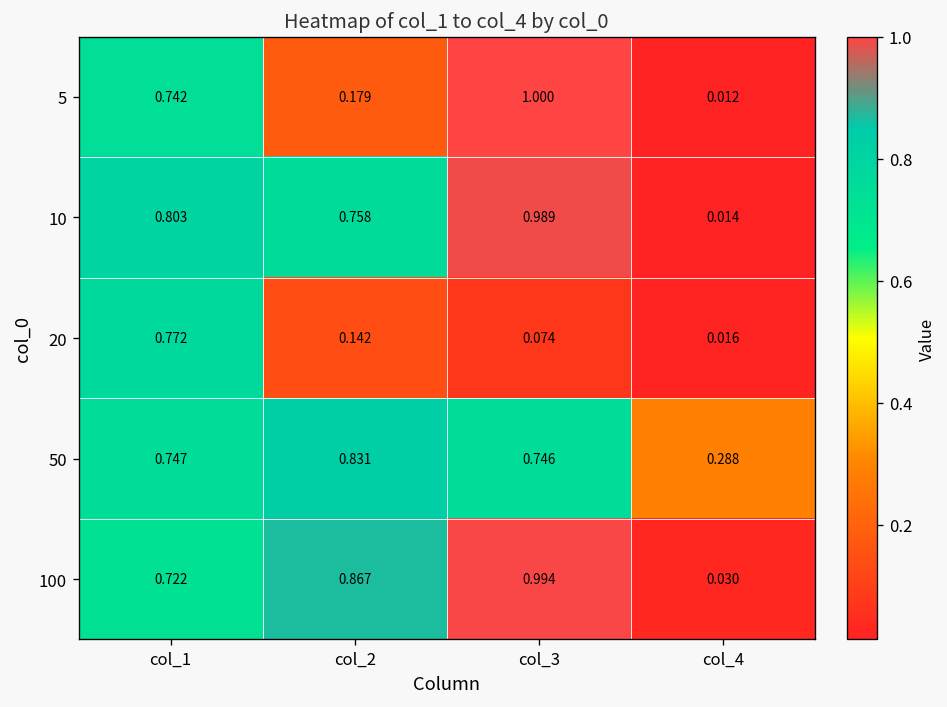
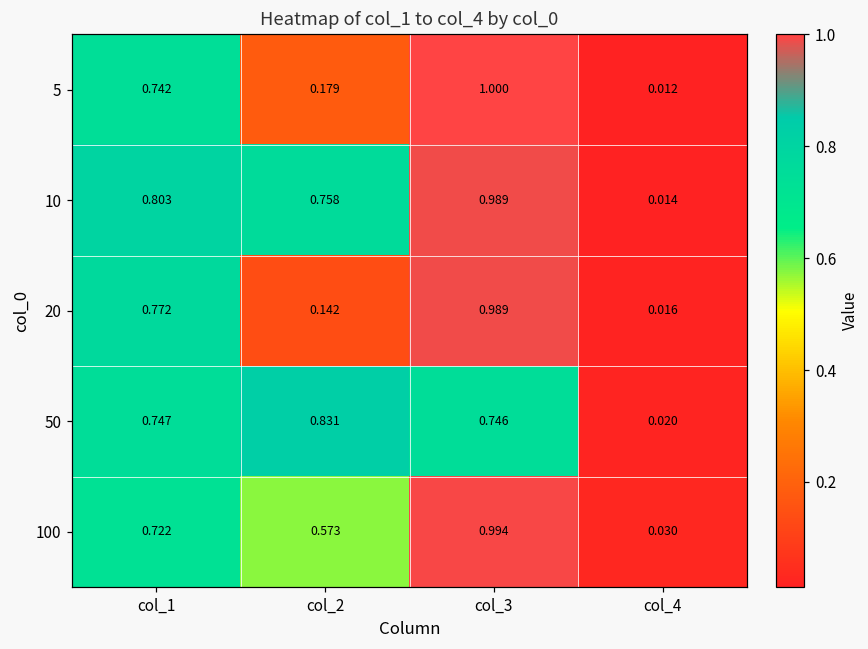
  {
    "5": {
      "col_1": 0.742,
      "col_2": 0.179,
      "col_3": 1.000,
      "col_4": 0.012
    },
    "10": {
      "col_1": 0.803,
      "col_2": 0.758,
      "col_3": 0.989,
      "col_4": 0.014
    },
    "20": {
      "col_1": 0.772,
      "col_2": 0.142,
-     "col_3": 0.074,
+     "col_3": 0.989,
      "col_4": 0.016
    },
    "50": {
      "col_1": 0.747,
      "col_2": 0.831,
      "col_3": 0.746,
-     "col_4": 0.288
+     "col_4": 0.020
    },
    "100": {
      "col_1": 0.722,
-     "col_2": 0.867,
+     "col_2": 0.573,
      "col_3": 0.994,
      "col_4": 0.030
    }
  }
